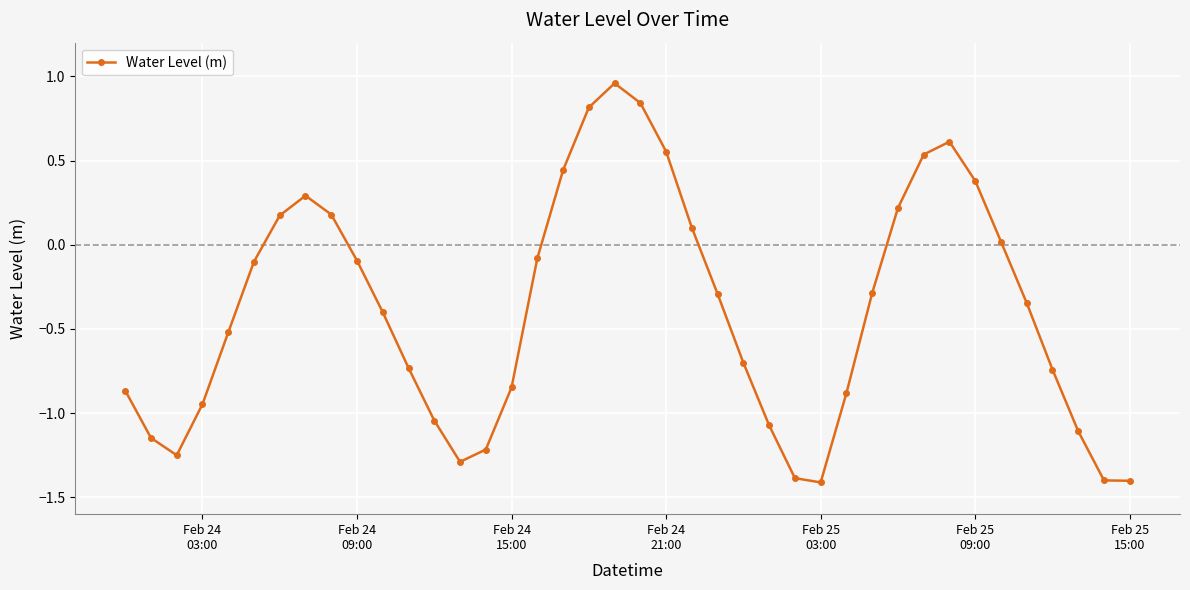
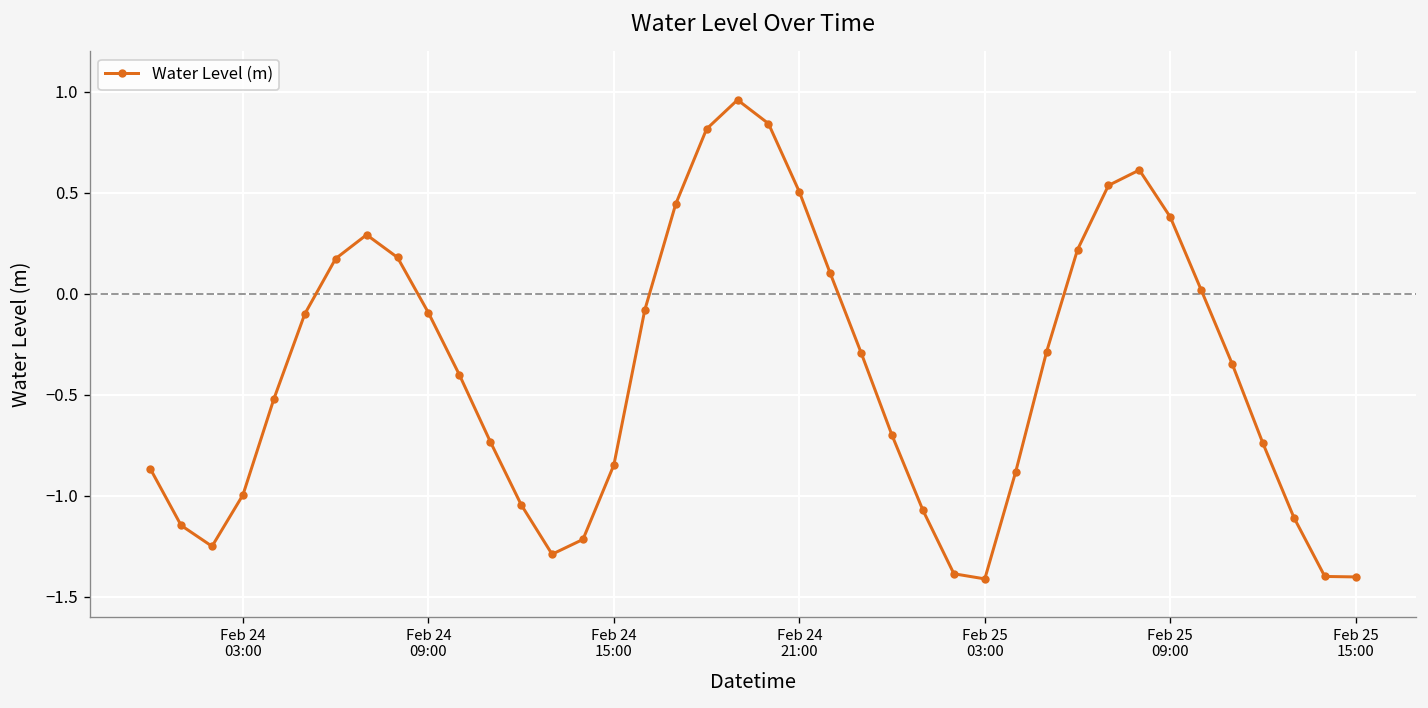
  {
-   "Feb 24 03:00": -0.95,
+   "Feb 24 03:00": -1.00,
    "Feb 24 09:00": -0.09,
    "Feb 24 15:00": -0.85,
-   "Feb 24 21:00": 0.55,
+   "Feb 24 21:00": 0.50,
    "Feb 25 03:00": -1.41,
    "Feb 25 09:00": 0.38,
    "Feb 25 15:00": -1.40
  }
